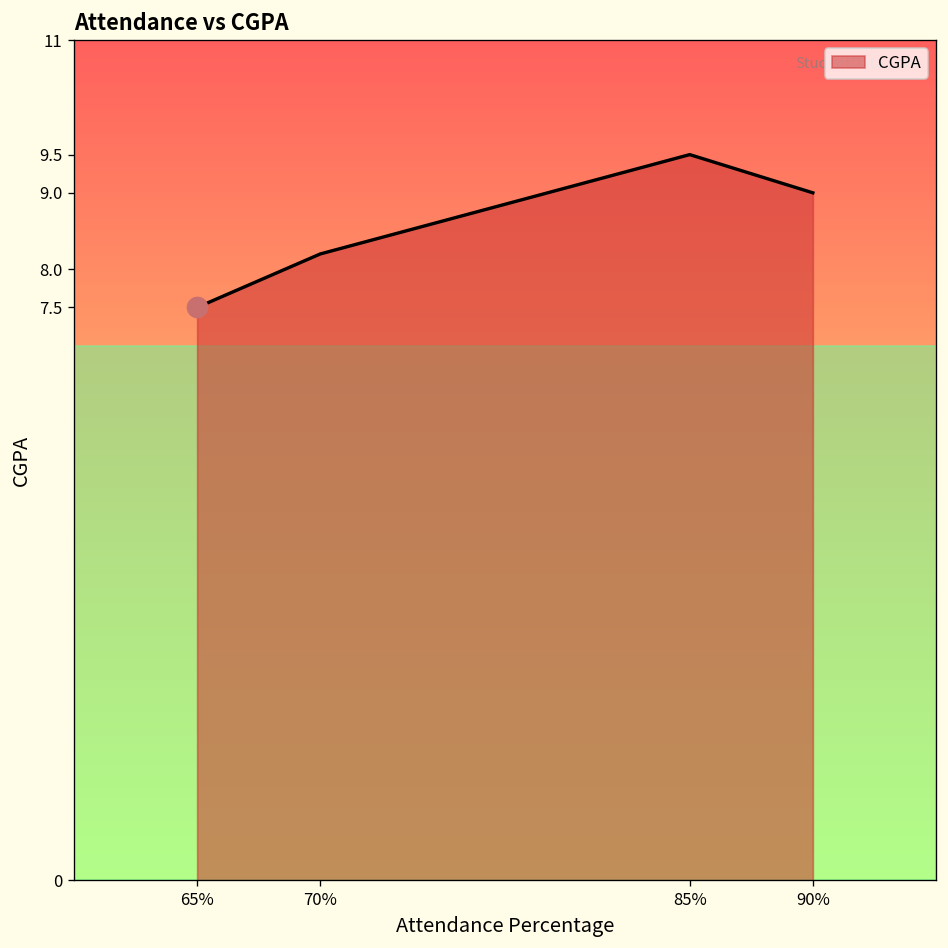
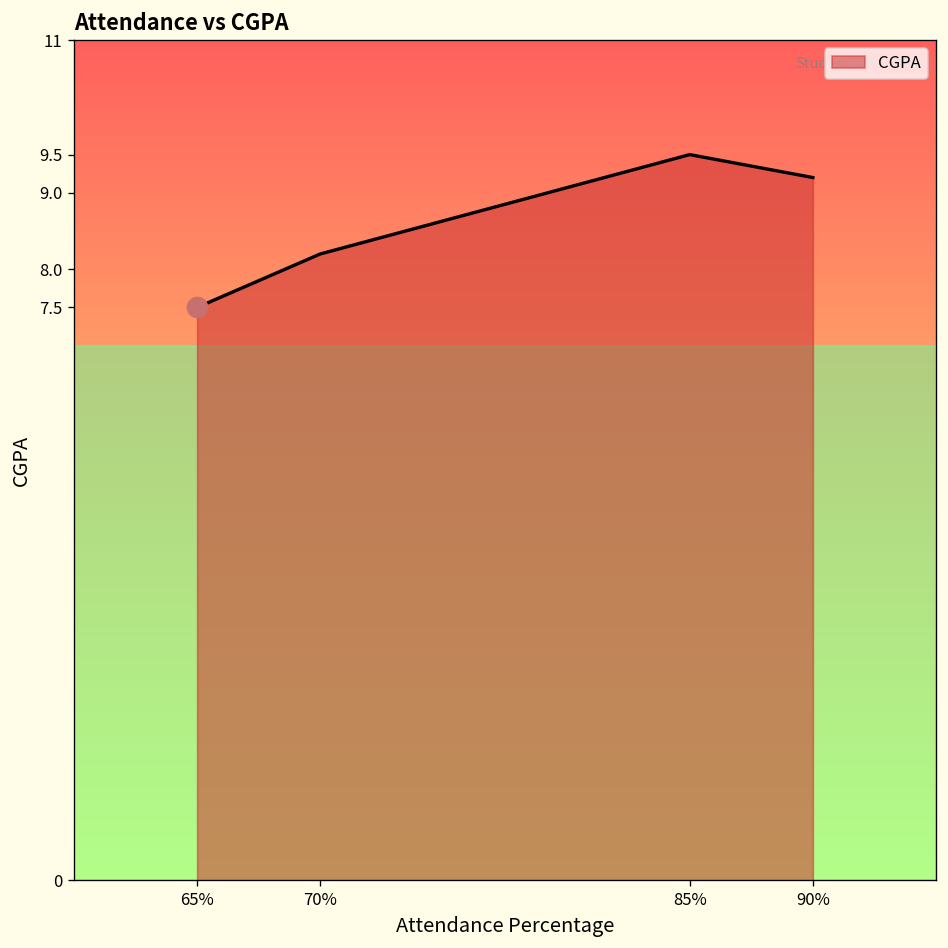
  {
    "CGPA": {
      "70%": 8.2,
      "85%": 9.5,
-     "90%": 9.0
+     "90%": 9.2
    }
  }
